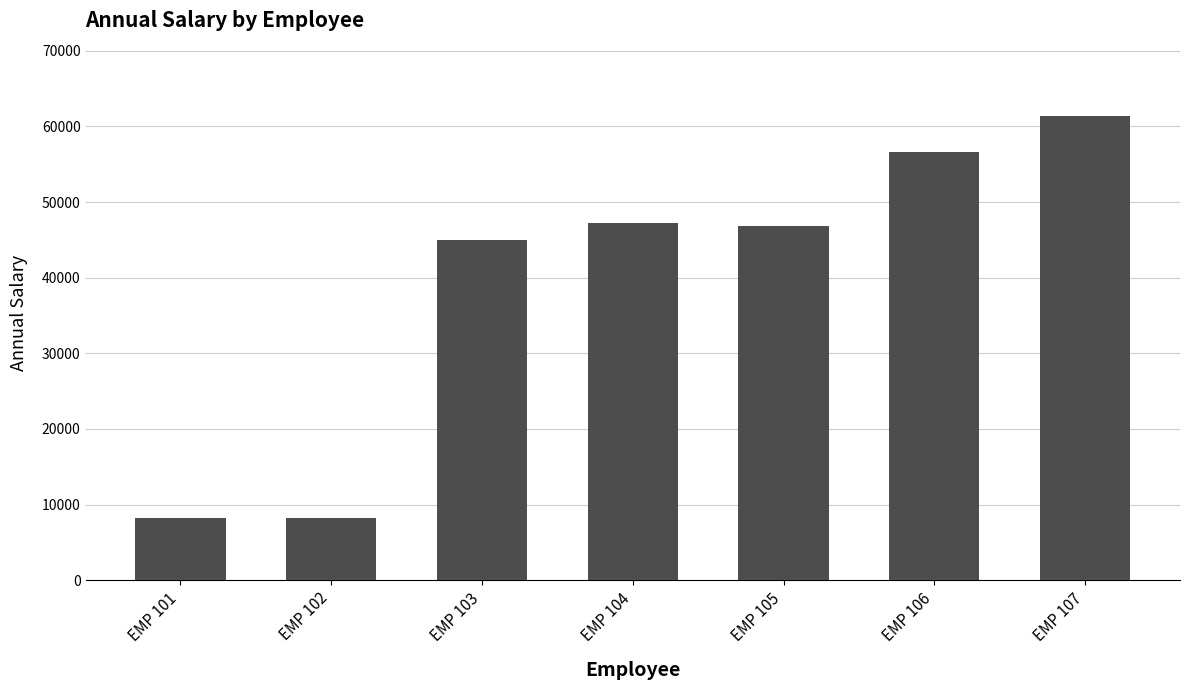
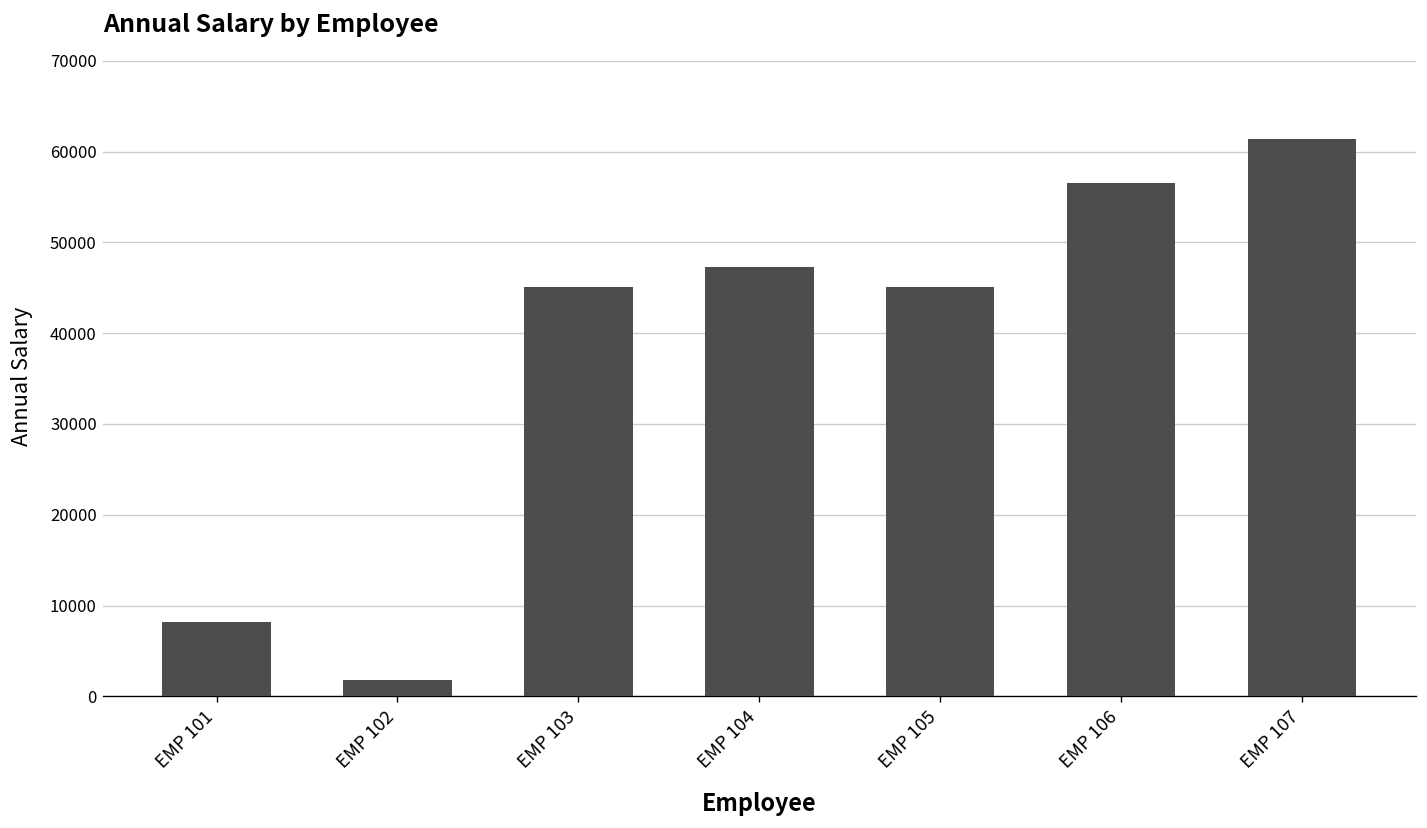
  {
    "EMP 101": 8000,
-   "EMP 102": 8000,
+   "EMP 102": 2000,
    "EMP 103": 45000,
    "EMP 104": 47000,
-   "EMP 105": 47000,
+   "EMP 105": 45000,
    "EMP 106": 57000,
    "EMP 107": 61000
  }
